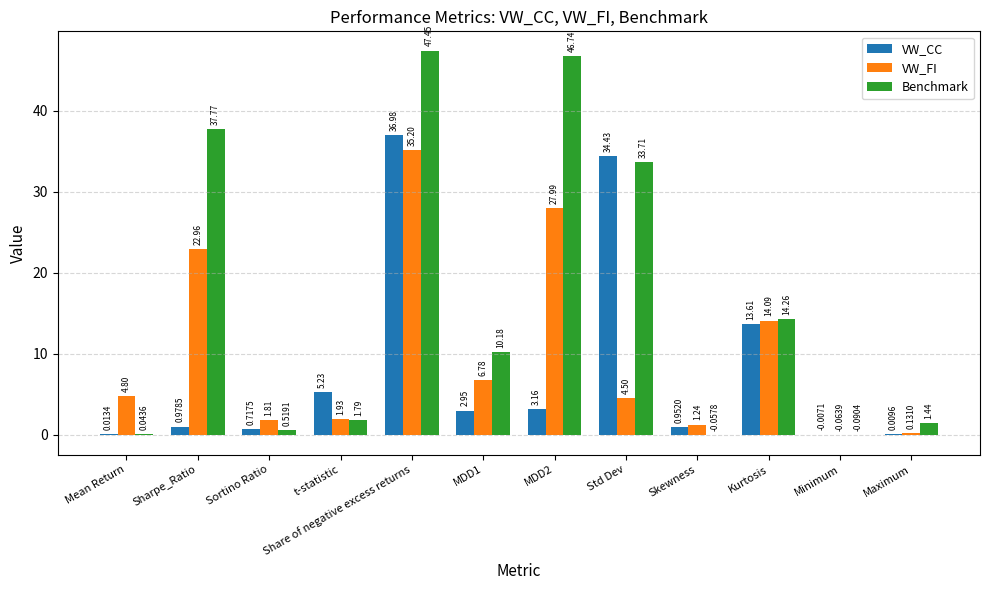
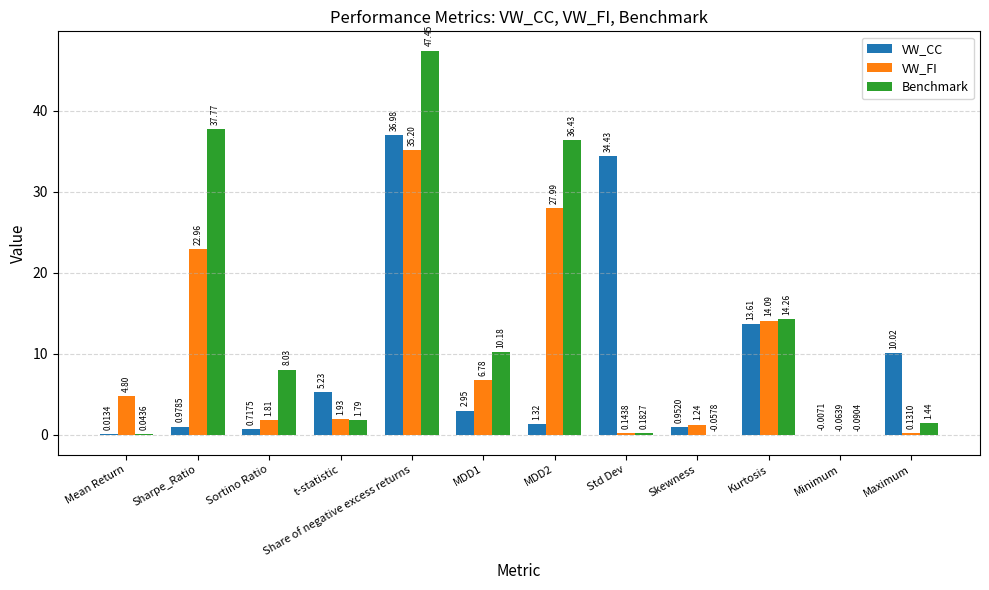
  {
    "VW_CC": {
      "Mean Return": 0.0134,
      "Sharpe_Ratio": 0.9785,
      "Sortino Ratio": 0.7175,
      "t-statistic": 5.23,
      "Share of negative excess returns": 36.98,
      "MDD1": 2.95,
-     "MDD2": 3.16,
+     "MDD2": 1.32,
      "Std Dev": 34.43,
      "Skewness": 0.9520,
      "Kurtosis": 13.61,
      "Minimum": -0.0071,
-     "Maximum": 0.0096
+     "Maximum": 10.02
    },
    "VW_FI": {
      "Mean Return": 4.80,
      "Sharpe_Ratio": 22.96,
      "Sortino Ratio": 1.81,
      "t-statistic": 1.93,
      "Share of negative excess returns": 35.20,
      "MDD1": 6.78,
      "MDD2": 27.99,
-     "Std Dev": 4.50,
+     "Std Dev": 0.1438,
      "Skewness": 1.24,
      "Kurtosis": 14.09,
      "Minimum": -0.0639,
      "Maximum": 0.1310
    },
    "Benchmark": {
      "Mean Return": 0.0436,
      "Sharpe_Ratio": 37.77,
-     "Sortino Ratio": 0.5191,
+     "Sortino Ratio": 8.03,
      "t-statistic": 1.79,
      "Share of negative excess returns": 47.45,
      "MDD1": 10.18,
-     "MDD2": 46.74,
-     "Std Dev": 33.71,
+     "MDD2": 36.43,
+     "Std Dev": 0.1827,
      "Skewness": -0.0578,
      "Kurtosis": 14.26,
      "Minimum": -0.0904,
      "Maximum": 1.44
    }
  }
